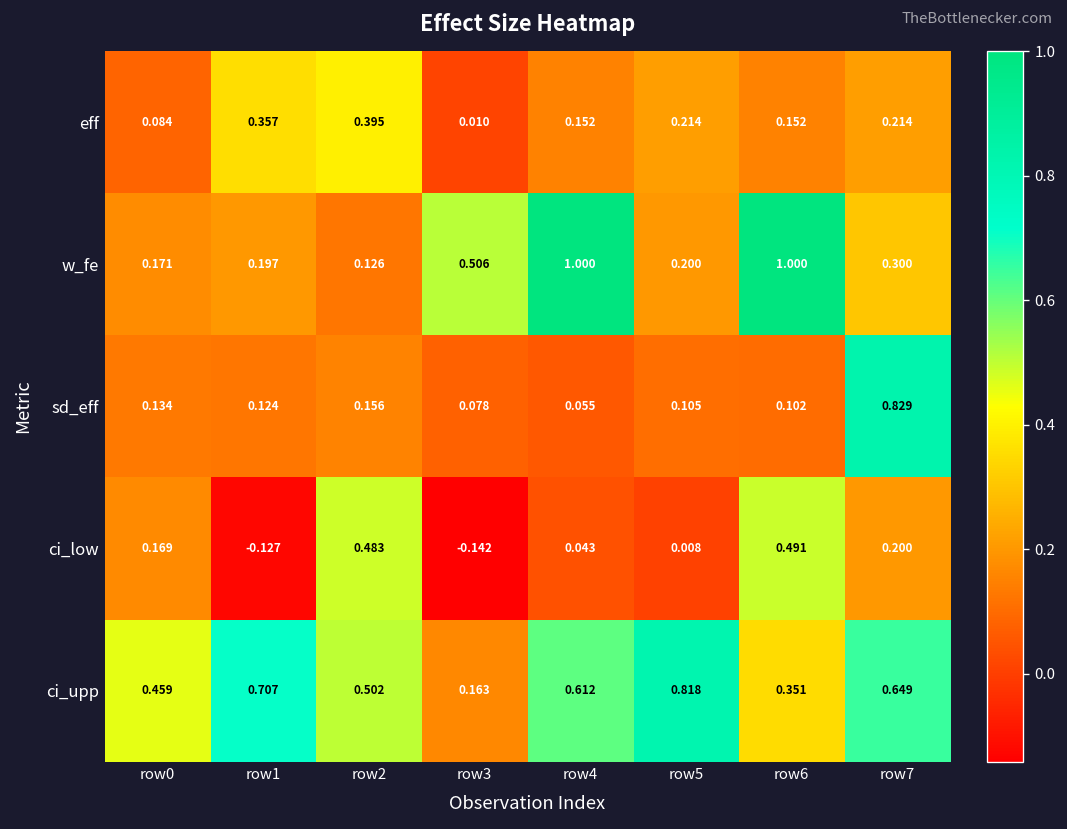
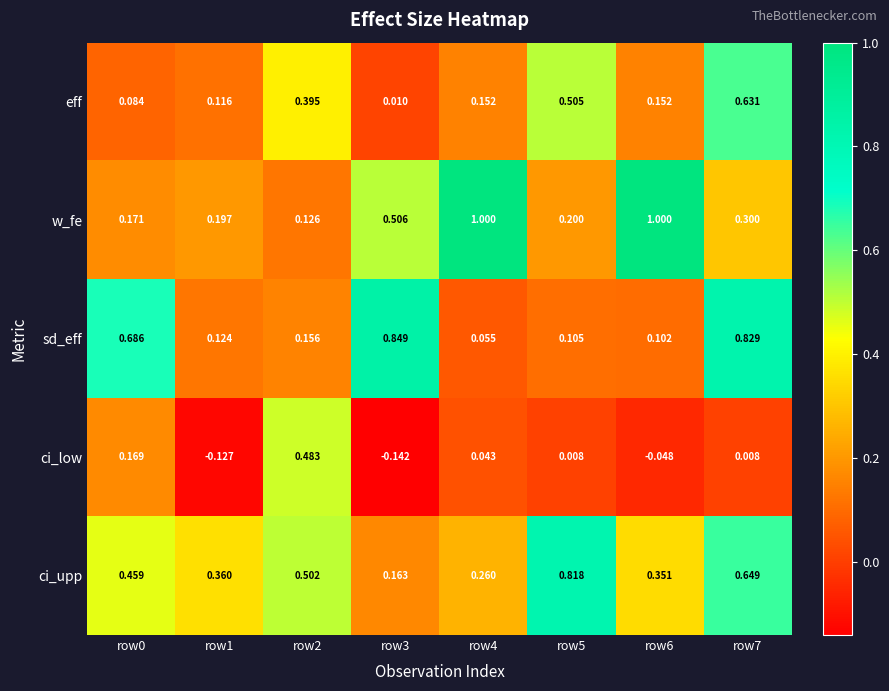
  {
    "eff": {
      "row0": 0.084,
-     "row1": 0.357,
+     "row1": 0.116,
      "row2": 0.395,
      "row3": 0.010,
      "row4": 0.152,
-     "row5": 0.214,
+     "row5": 0.505,
      "row6": 0.152,
-     "row7": 0.214
+     "row7": 0.631
    },
    "w_fe": {
      "row0": 0.171,
      "row1": 0.197,
      "row2": 0.126,
      "row3": 0.506,
      "row4": 1.000,
      "row5": 0.200,
      "row6": 1.000,
      "row7": 0.300
    },
    "sd_eff": {
-     "row0": 0.134,
+     "row0": 0.686,
      "row1": 0.124,
      "row2": 0.156,
-     "row3": 0.078,
+     "row3": 0.849,
      "row4": 0.055,
      "row5": 0.105,
      "row6": 0.102,
      "row7": 0.829
    },
    "ci_low": {
      "row0": 0.169,
      "row1": -0.127,
      "row2": 0.483,
      "row3": -0.142,
      "row4": 0.043,
      "row5": 0.008,
-     "row6": 0.491,
-     "row7": 0.200
+     "row6": -0.048,
+     "row7": 0.008
    },
    "ci_upp": {
      "row0": 0.459,
-     "row1": 0.707,
+     "row1": 0.360,
      "row2": 0.502,
      "row3": 0.163,
-     "row4": 0.612,
+     "row4": 0.260,
      "row5": 0.818,
      "row6": 0.351,
      "row7": 0.649
    }
  }
